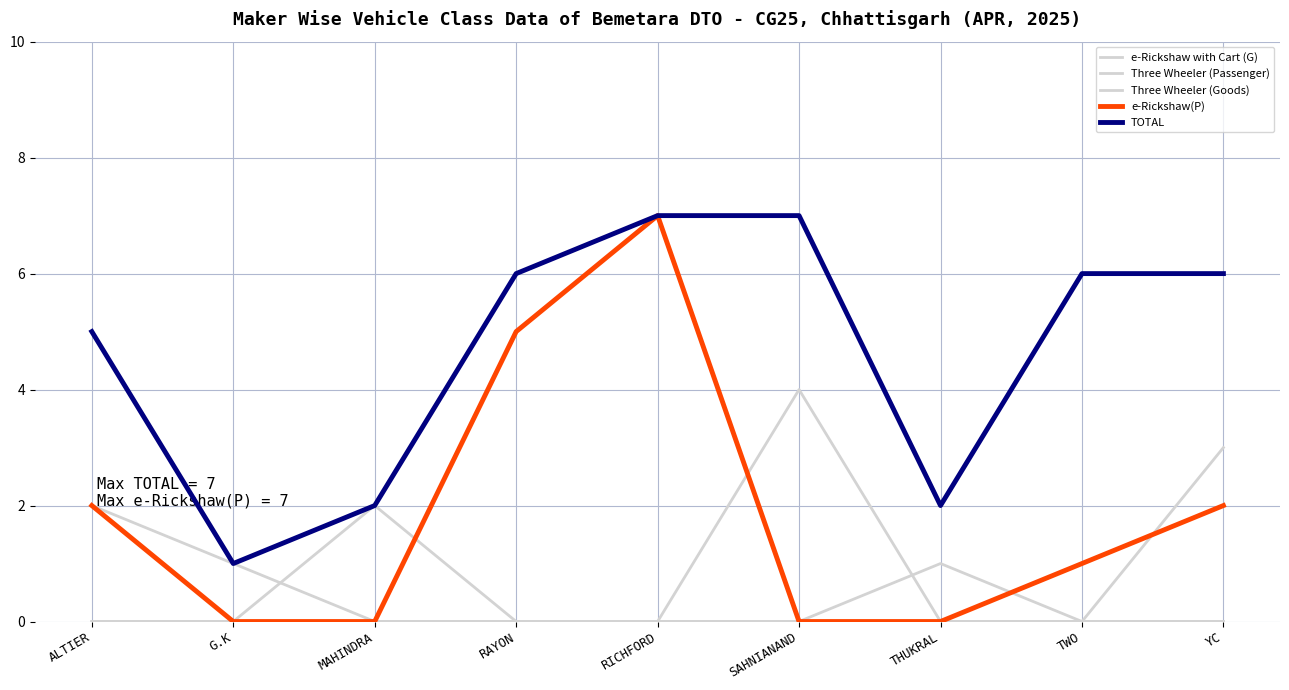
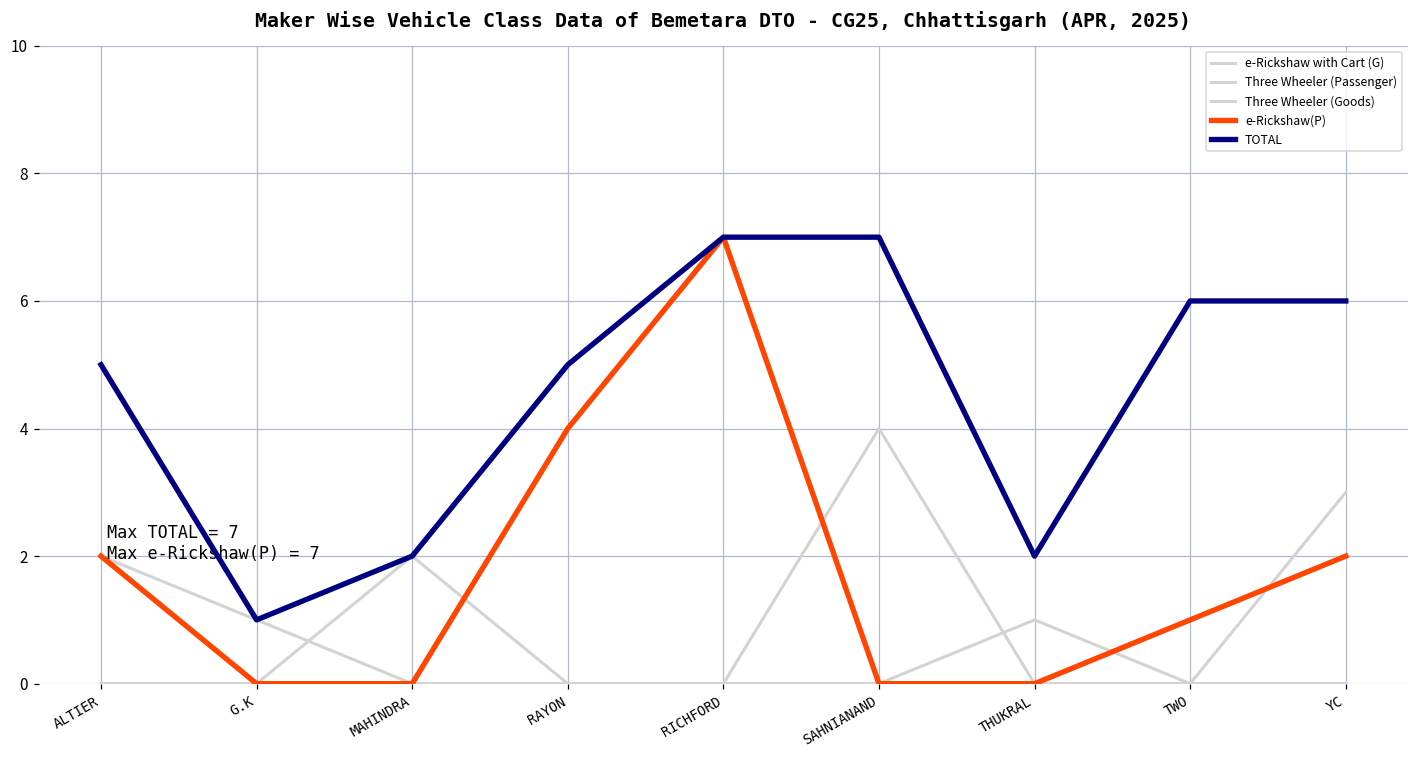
  {
    "e-Rickshaw(P)": {
-     "RAYON": 5,
+     "RAYON": 4,
      "TWO": 1,
      "YC": 2
    },
    "TOTAL": {
      "ALTIER": 5,
-     "RAYON": 6,
+     "RAYON": 5,
      "SAHNIANAND": 7,
      "THUKRAL": 2,
      "TWO": 6,
      "YC": 6
    }
  }
